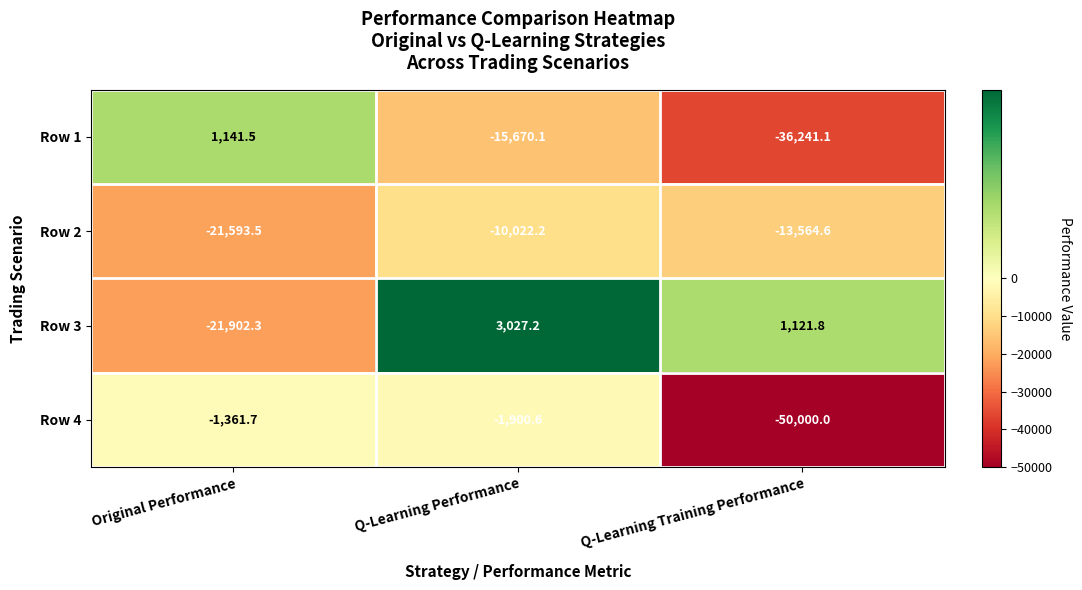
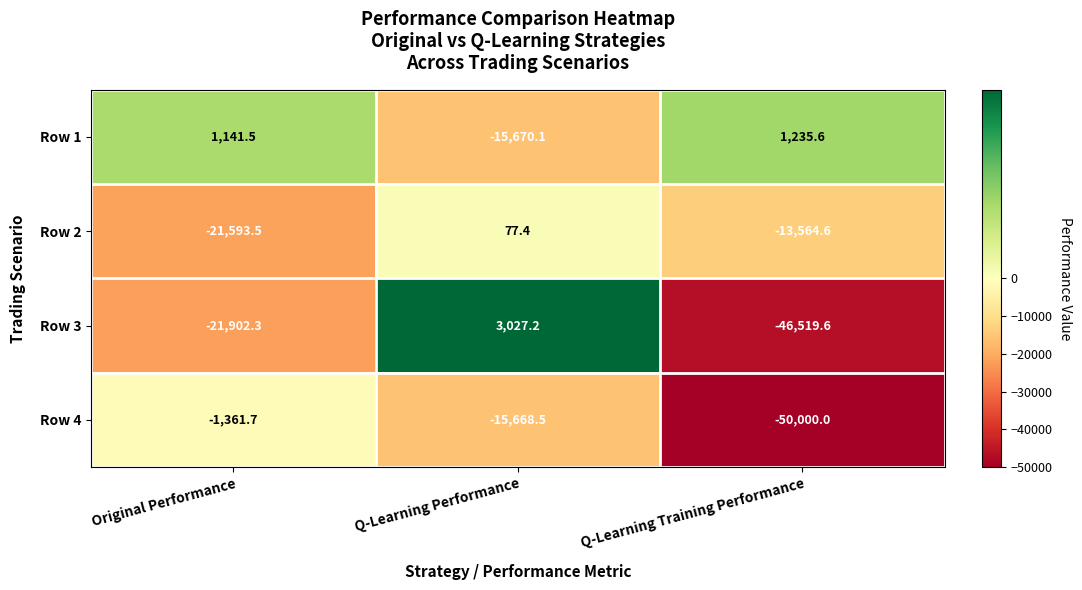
  {
    "Row 1": {
      "Original Performance": "1,141.5",
      "Q-Learning Performance": "-15,670.1",
-     "Q-Learning Training Performance": "-36,241.1"
+     "Q-Learning Training Performance": "1,235.6"
    },
    "Row 2": {
      "Original Performance": "-21,593.5",
-     "Q-Learning Performance": "-10,022.2",
+     "Q-Learning Performance": "77.4",
      "Q-Learning Training Performance": "-13,564.6"
    },
    "Row 3": {
      "Original Performance": "-21,902.3",
      "Q-Learning Performance": "3,027.2",
-     "Q-Learning Training Performance": "1,121.8"
+     "Q-Learning Training Performance": "-46,519.6"
    },
    "Row 4": {
      "Original Performance": "-1,361.7",
-     "Q-Learning Performance": "-1,900.6",
+     "Q-Learning Performance": "-15,668.5",
      "Q-Learning Training Performance": "-50,000.0"
    }
  }
